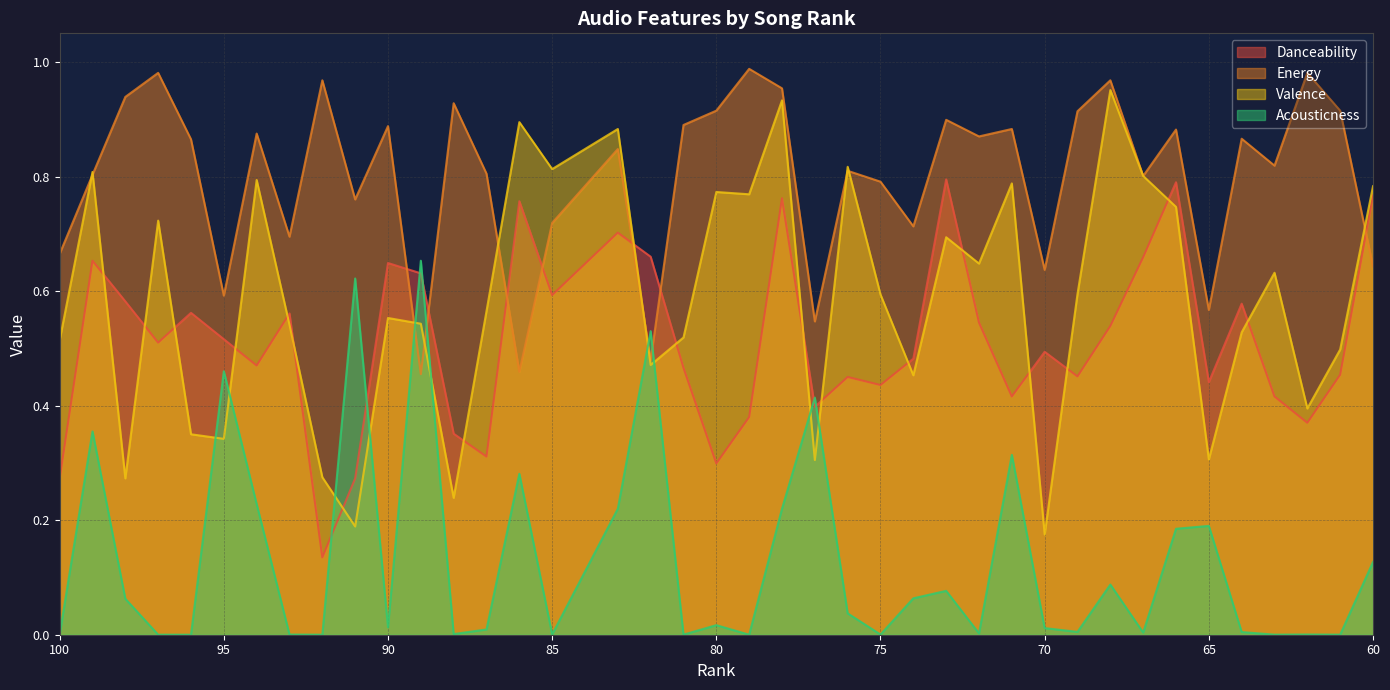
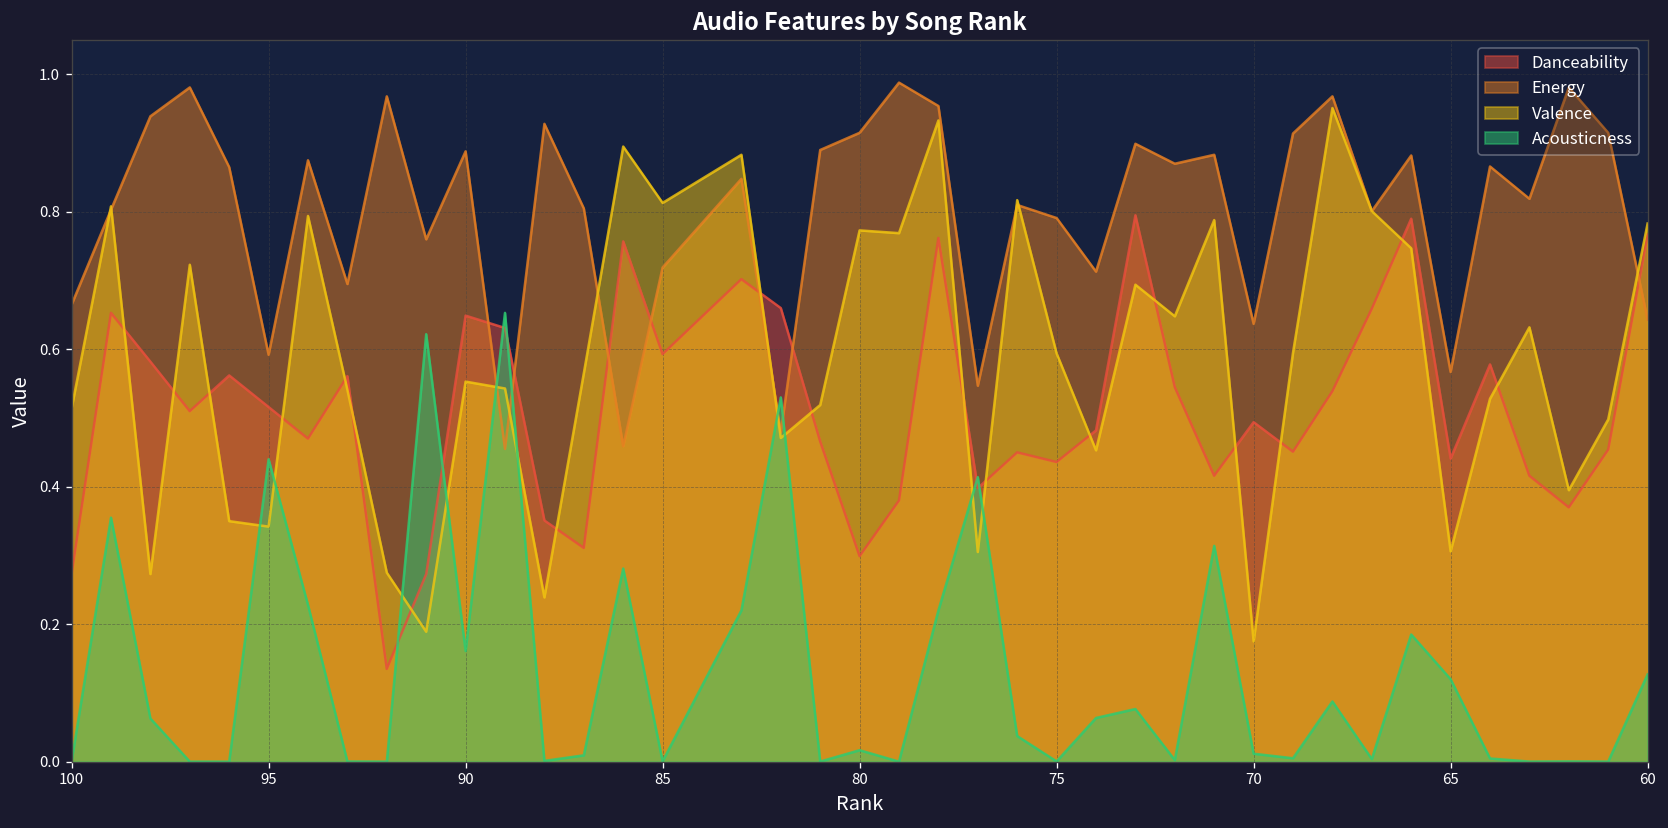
  {
    "Acousticness": {
      "100": 0.00,
-     "95": 0.46,
-     "90": 0.01,
+     "95": 0.44,
+     "90": 0.16,
      "85": 0.00,
      "80": 0.02,
      "75": 0.00,
      "70": 0.01,
-     "65": 0.19,
+     "65": 0.12,
      "60": 0.13
    }
  }
